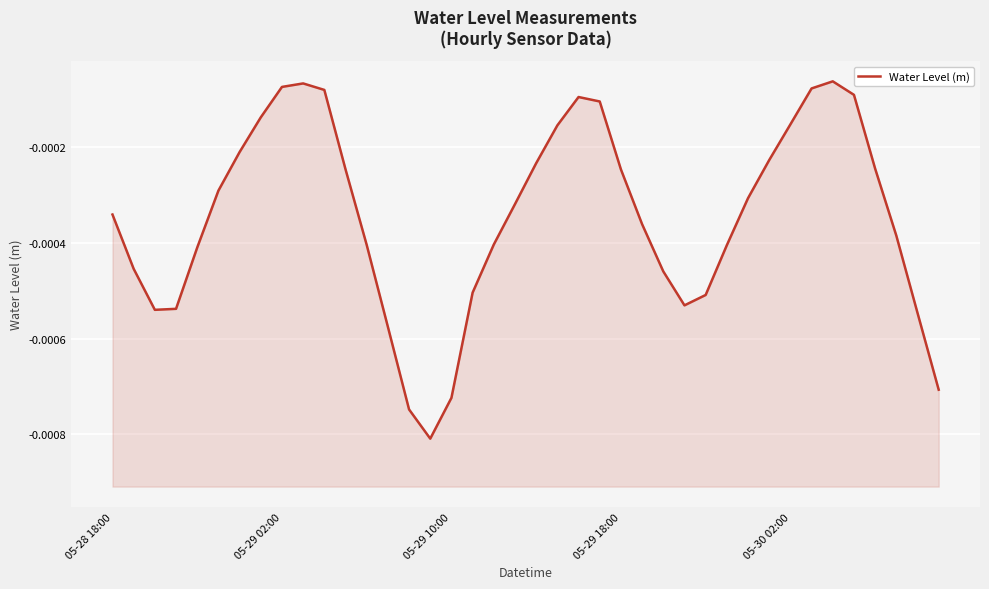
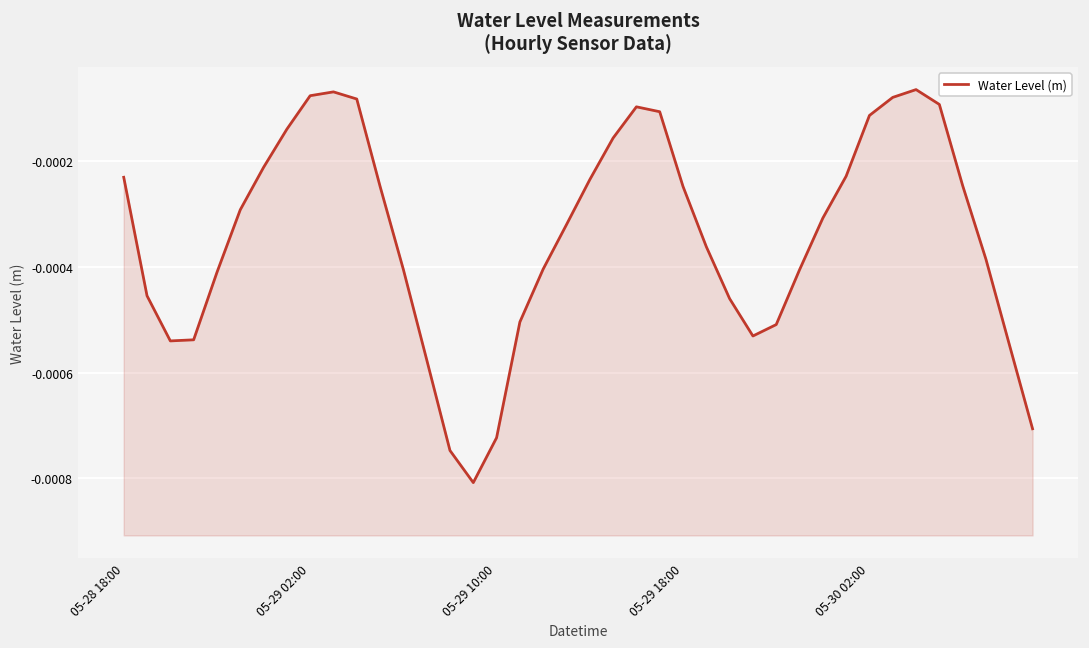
  {
-   "05-28 18:00": -0.00034,
+   "05-28 18:00": -0.00023,
    "05-29 02:00": -0.00008,
    "05-29 10:00": -0.00072,
    "05-29 18:00": -0.00025,
-   "05-30 02:00": -0.00015
+   "05-30 02:00": -0.00011
  }
